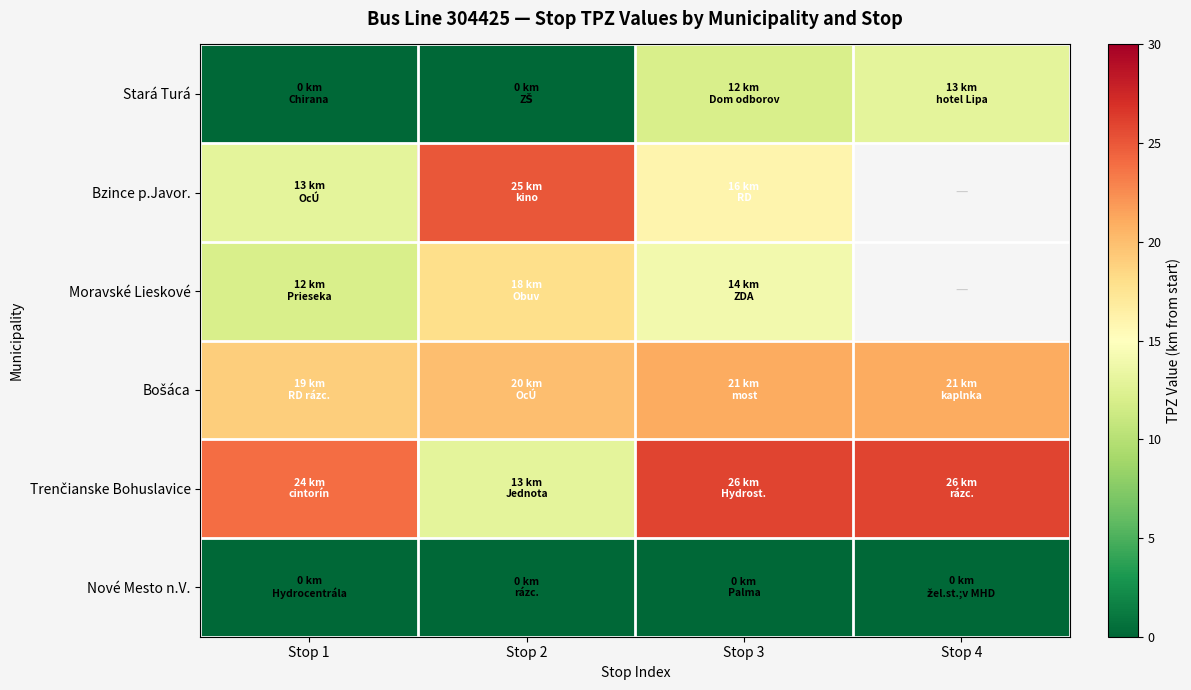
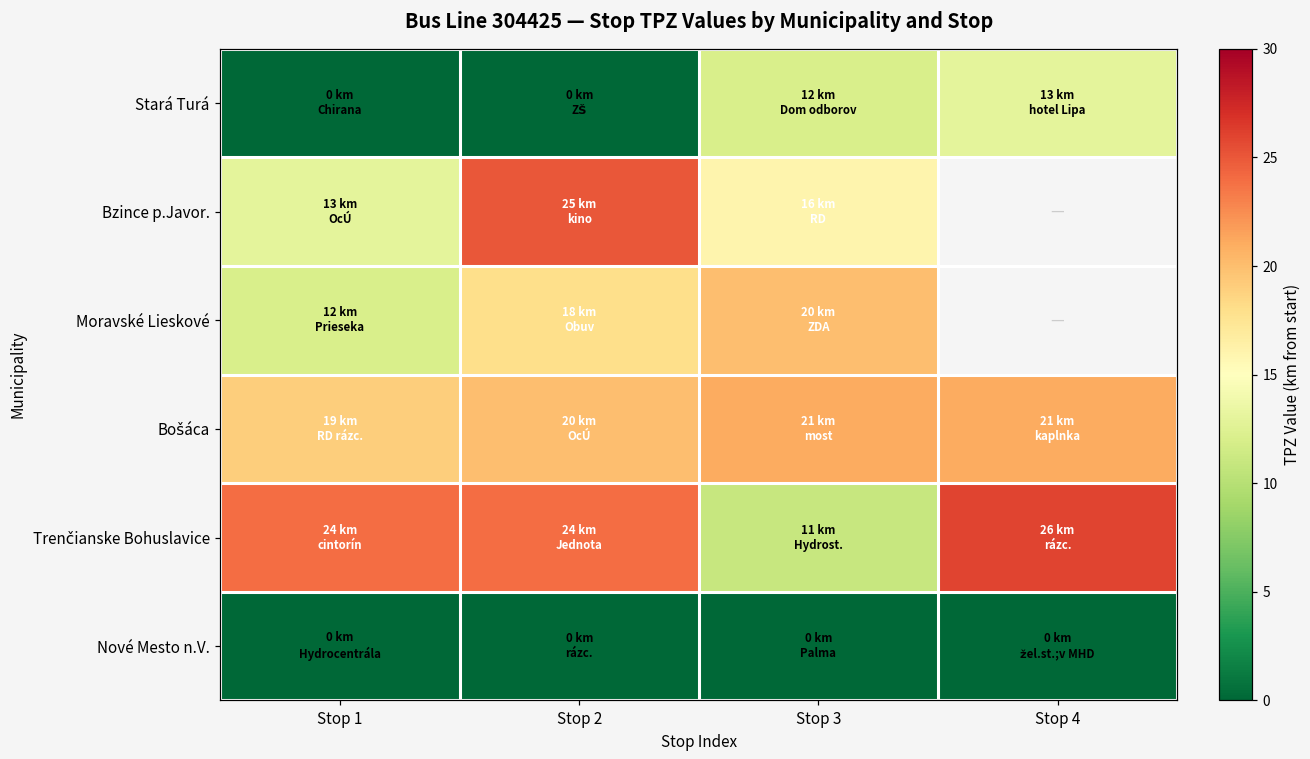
  {
    "Stará Turá": {
      "Stop 1": 0,
      "Stop 2": 0,
      "Stop 3": 12,
      "Stop 4": 13
    },
    "Bzince p.Javor.": {
      "Stop 1": 13,
      "Stop 2": 25,
      "Stop 3": 16
    },
    "Moravské Lieskové": {
      "Stop 1": 12,
      "Stop 2": 18,
-     "Stop 3": 14
+     "Stop 3": 20
    },
    "Bošáca": {
      "Stop 1": 19,
      "Stop 2": 20,
      "Stop 3": 21,
      "Stop 4": 21
    },
    "Trenčianske Bohuslavice": {
      "Stop 1": 24,
-     "Stop 2": 13,
-     "Stop 3": 26,
+     "Stop 2": 24,
+     "Stop 3": 11,
      "Stop 4": 26
    },
    "Nové Mesto n.V.": {
      "Stop 1": 0,
      "Stop 2": 0,
      "Stop 3": 0,
      "Stop 4": 0
    }
  }
